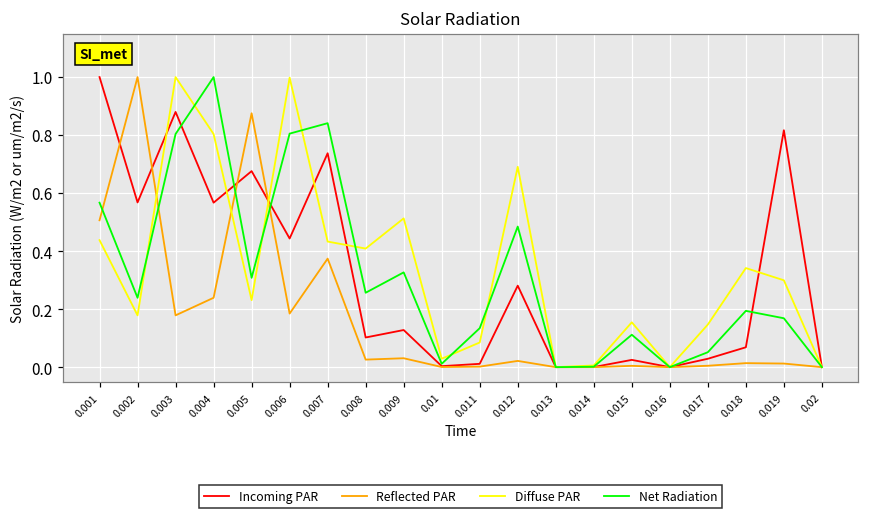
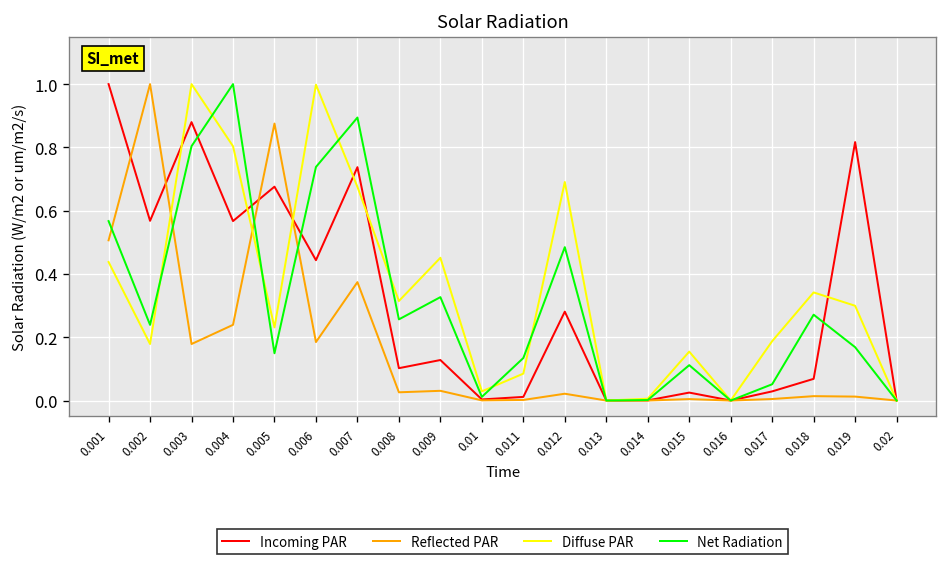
  {
    "Incoming PAR": {
      "0.001": 1.00,
      "0.002": 0.57,
      "0.003": 0.88,
      "0.004": 0.57,
      "0.005": 0.68,
      "0.006": 0.44,
      "0.007": 0.74,
      "0.008": 0.10,
      "0.009": 0.13,
      "0.012": 0.28,
      "0.015": 0.03,
      "0.017": 0.03,
      "0.018": 0.07,
      "0.019": 0.82
    },
    "Reflected PAR": {
      "0.001": 0.51,
      "0.002": 1.00,
      "0.003": 0.18,
      "0.004": 0.24,
      "0.005": 0.88,
      "0.006": 0.18,
      "0.007": 0.37,
      "0.008": 0.03,
      "0.009": 0.03,
      "0.012": 0.02,
      "0.015": 0.00,
      "0.017": 0.00,
      "0.018": 0.01,
      "0.019": 0.01
    },
    "Diffuse PAR": {
      "0.001": 0.44,
      "0.002": 0.18,
      "0.003": 1.00,
      "0.004": 0.80,
      "0.005": 0.23,
      "0.006": 1.00,
-     "0.007": 0.43,
-     "0.008": 0.41,
-     "0.009": 0.51,
+     "0.007": 0.68,
+     "0.008": 0.31,
+     "0.009": 0.45,
      "0.01": 0.03,
      "0.011": 0.09,
      "0.012": 0.69,
      "0.015": 0.15,
-     "0.017": 0.15,
+     "0.017": 0.19,
      "0.018": 0.34,
      "0.019": 0.30
    },
    "Net Radiation": {
      "0.001": 0.57,
      "0.002": 0.24,
      "0.003": 0.80,
      "0.004": 1.00,
-     "0.005": 0.31,
-     "0.006": 0.81,
-     "0.007": 0.84,
+     "0.005": 0.15,
+     "0.006": 0.74,
+     "0.007": 0.89,
      "0.008": 0.26,
      "0.009": 0.33,
      "0.011": 0.13,
      "0.012": 0.48,
      "0.015": 0.11,
      "0.017": 0.05,
-     "0.018": 0.19,
+     "0.018": 0.27,
      "0.019": 0.17
    }
  }
